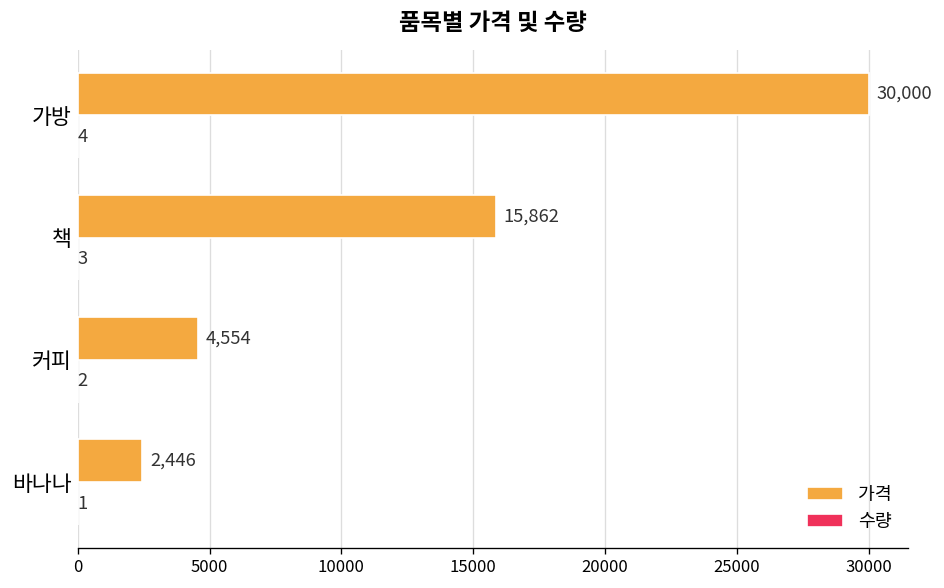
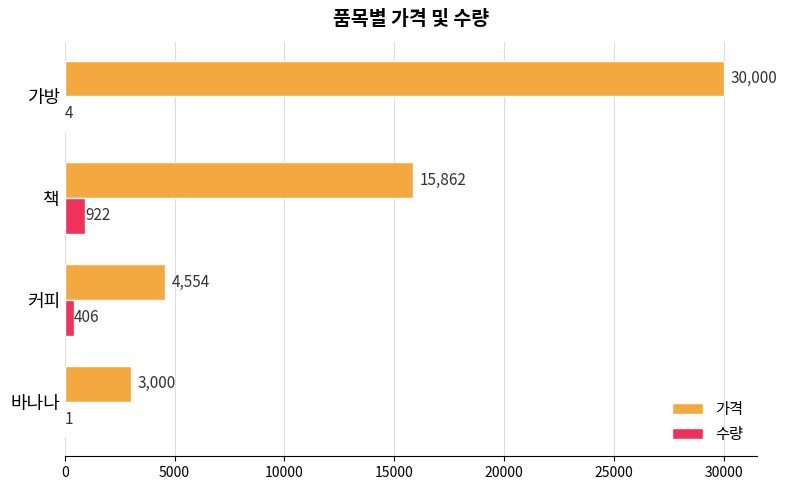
  {
    "가격": {
      "가방": "30,000",
      "책": "15,862",
      "커피": "4,554",
-     "바나나": "2,446"
+     "바나나": "3,000"
    },
    "수량": {
      "가방": "4",
-     "책": "3",
-     "커피": "2",
+     "책": "922",
+     "커피": "406",
      "바나나": "1"
    }
  }
